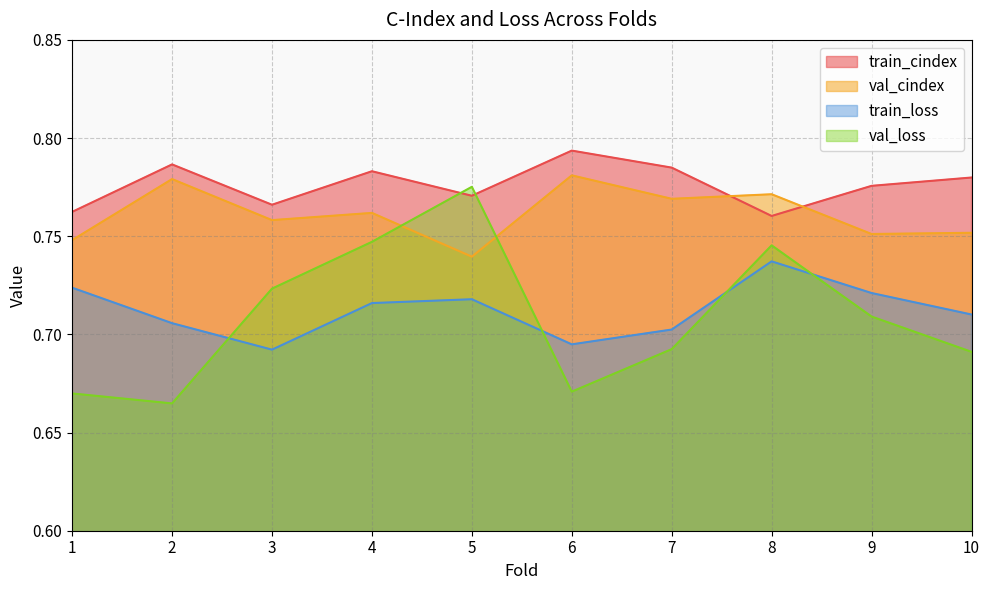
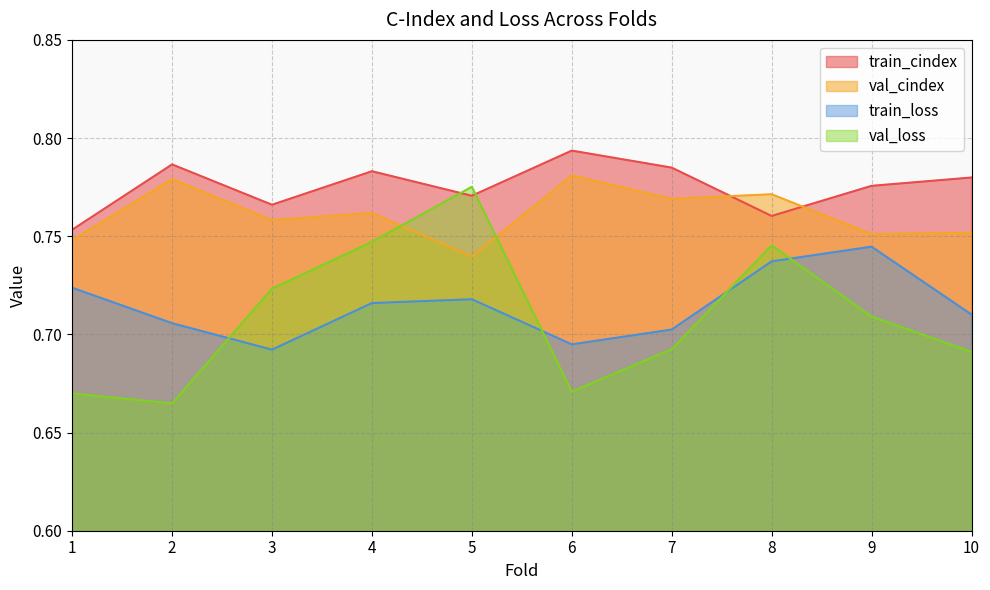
  {
    "train_cindex": {
-     "1": 0.762,
+     "1": 0.753,
      "2": 0.787,
      "3": 0.766,
      "4": 0.783,
      "5": 0.771,
      "6": 0.794,
      "7": 0.785,
      "8": 0.760,
      "9": 0.776,
      "10": 0.780
    },
    "val_cindex": {
      "1": 0.748,
      "2": 0.779,
      "3": 0.758,
      "4": 0.762,
      "5": 0.740,
      "6": 0.781,
      "7": 0.769,
      "8": 0.771,
      "9": 0.751,
      "10": 0.752
    },
    "train_loss": {
      "1": 0.724,
      "2": 0.706,
      "3": 0.692,
      "4": 0.716,
      "5": 0.718,
      "6": 0.695,
      "7": 0.702,
      "8": 0.737,
-     "9": 0.721,
+     "9": 0.745,
      "10": 0.710
    },
    "val_loss": {
      "1": 0.670,
      "2": 0.665,
      "3": 0.723,
      "4": 0.747,
      "5": 0.775,
      "6": 0.671,
      "7": 0.692,
      "8": 0.745,
      "9": 0.709,
      "10": 0.691
    }
  }
